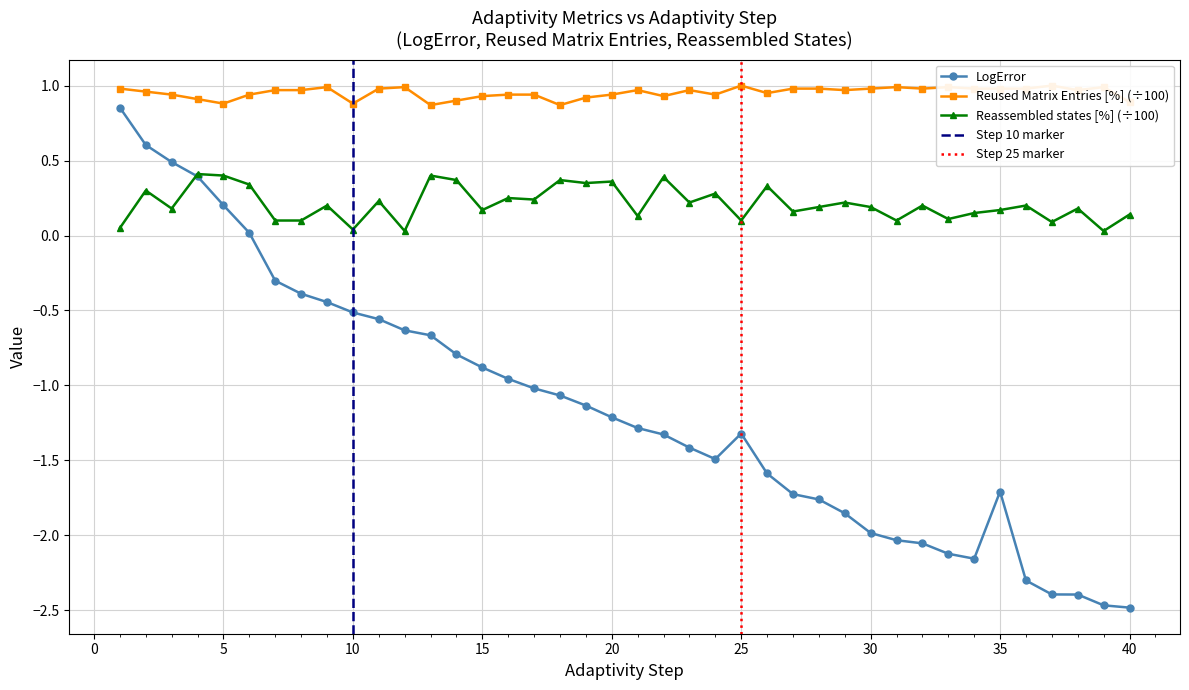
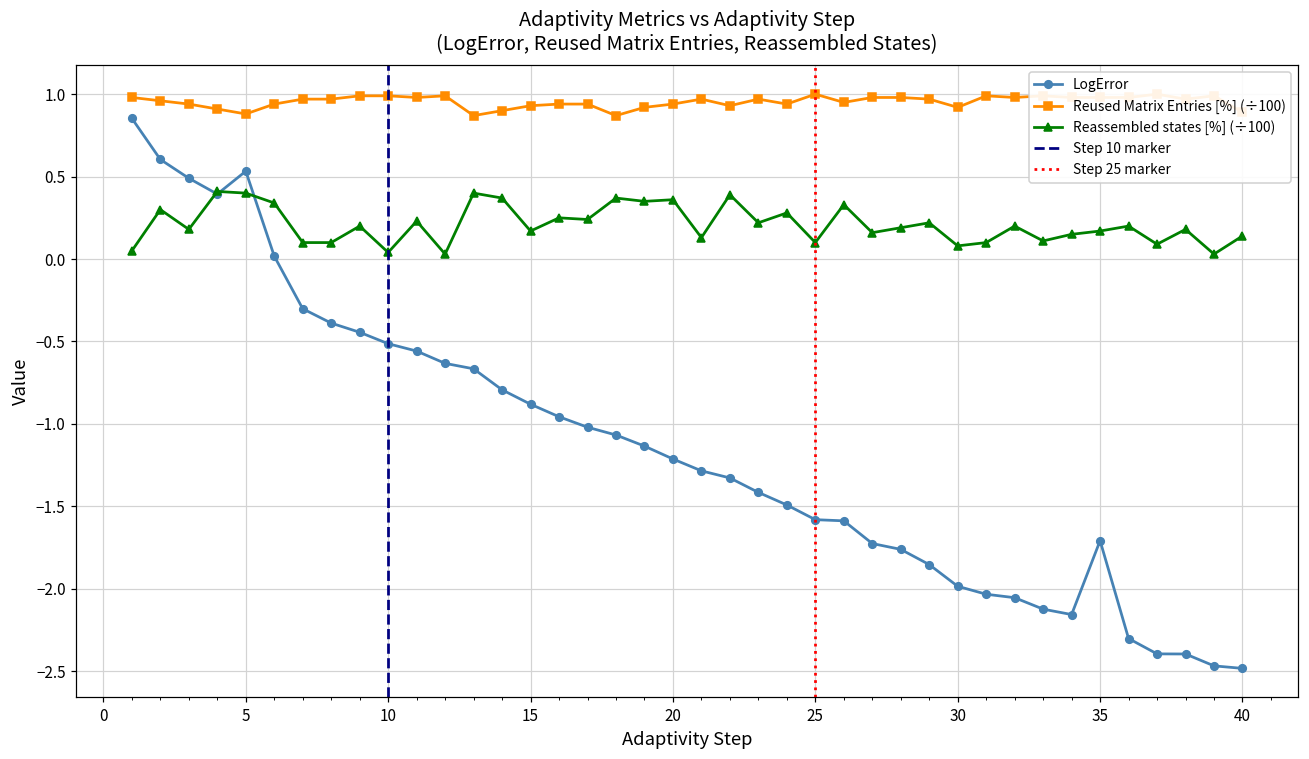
  {
    "LogError": {
-     "5": 0.20,
+     "5": 0.53,
      "10": -0.51,
      "15": -0.88,
      "20": -1.21,
-     "25": -1.32,
+     "25": -1.58,
      "30": -1.98,
      "35": -1.71,
      "40": -2.48
    },
    "Reused Matrix Entries [%] (÷100)": {
      "5": 0.88,
-     "10": 0.88,
+     "10": 0.99,
      "15": 0.93,
      "20": 0.94,
      "25": 1.00,
-     "30": 0.98
+     "30": 0.92
    },
    "Reassembled states [%] (÷100)": {
      "5": 0.40,
      "10": 0.04,
      "15": 0.17,
      "20": 0.36,
      "25": 0.10,
-     "30": 0.19,
+     "30": 0.08,
      "35": 0.17,
      "40": 0.14
    }
  }
